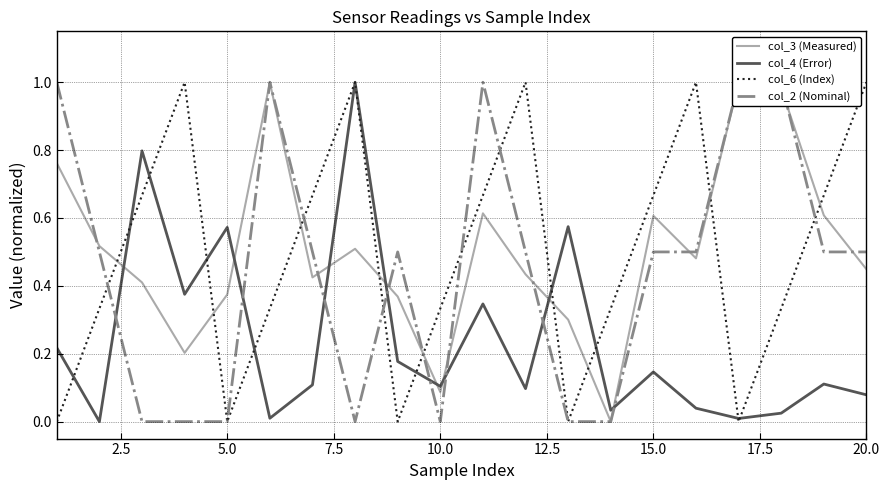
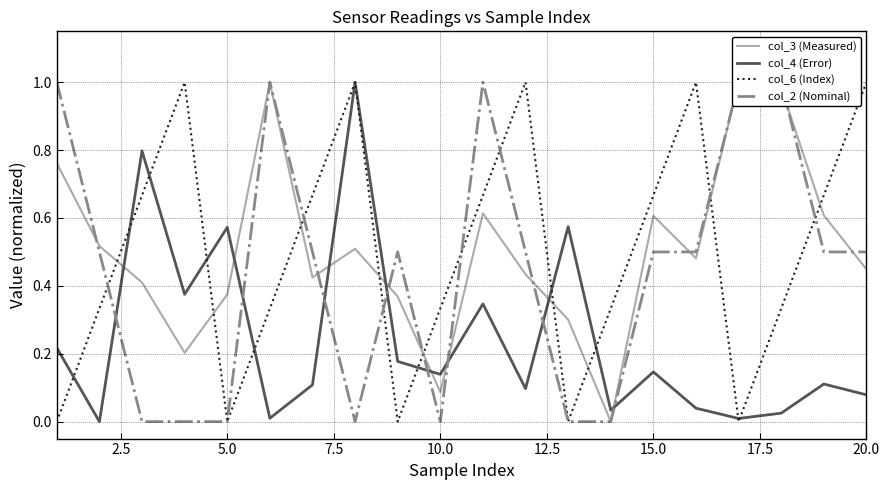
  {
    "col_4 (Error)": {
      "5.0": 0.57,
-     "10.0": 0.10,
+     "10.0": 0.14,
      "15.0": 0.15,
      "20.0": 0.08
    },
    "col_6 (Index)": {
      "10.0": 0.33,
      "15.0": 0.67,
      "20.0": 1.00
    }
  }
